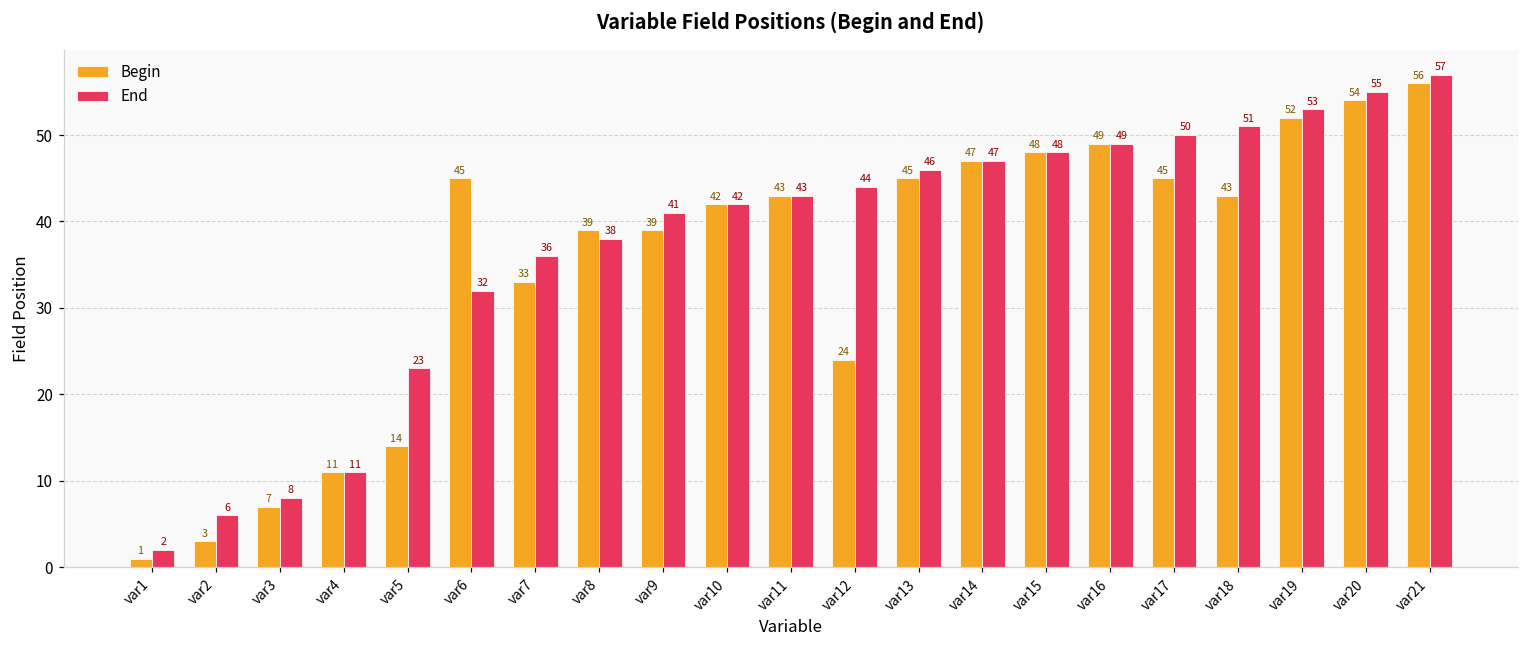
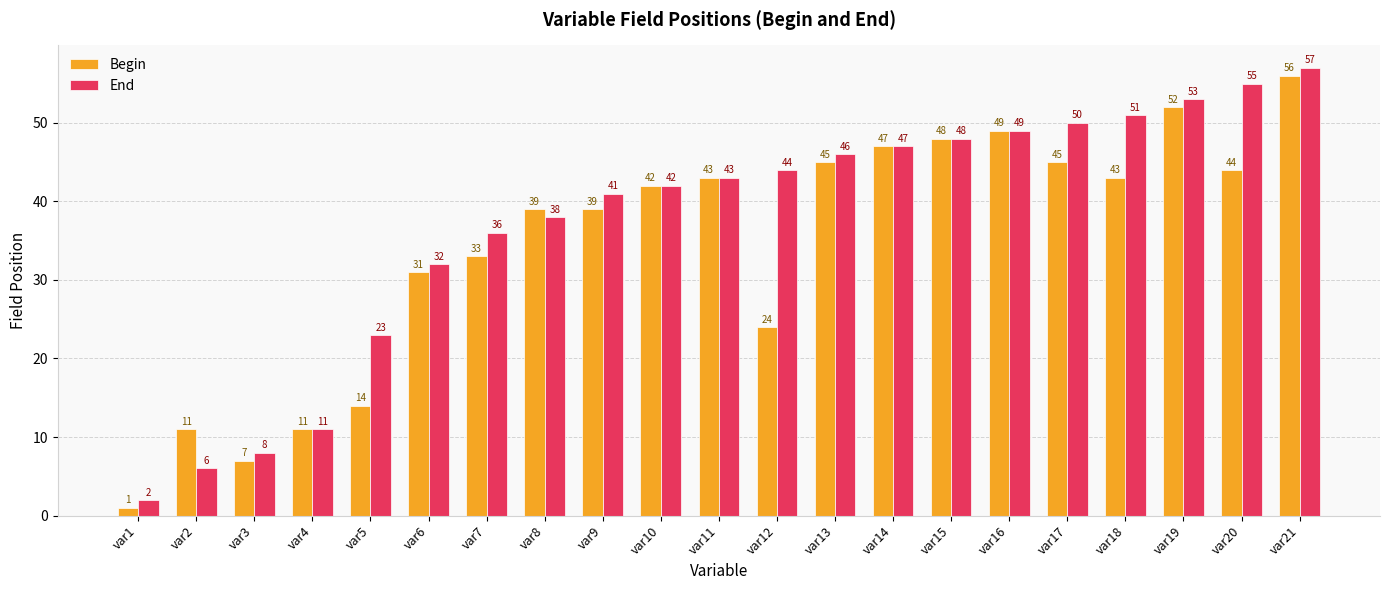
  {
    "Begin": {
      "var1": 1,
-     "var2": 3,
+     "var2": 11,
      "var3": 7,
      "var4": 11,
      "var5": 14,
-     "var6": 45,
+     "var6": 31,
      "var7": 33,
      "var8": 39,
      "var9": 39,
      "var10": 42,
      "var11": 43,
      "var12": 24,
      "var13": 45,
      "var14": 47,
      "var15": 48,
      "var16": 49,
      "var17": 45,
      "var18": 43,
      "var19": 52,
-     "var20": 54,
+     "var20": 44,
      "var21": 56
    },
    "End": {
      "var1": 2,
      "var2": 6,
      "var3": 8,
      "var4": 11,
      "var5": 23,
      "var6": 32,
      "var7": 36,
      "var8": 38,
      "var9": 41,
      "var10": 42,
      "var11": 43,
      "var12": 44,
      "var13": 46,
      "var14": 47,
      "var15": 48,
      "var16": 49,
      "var17": 50,
      "var18": 51,
      "var19": 53,
      "var20": 55,
      "var21": 57
    }
  }
